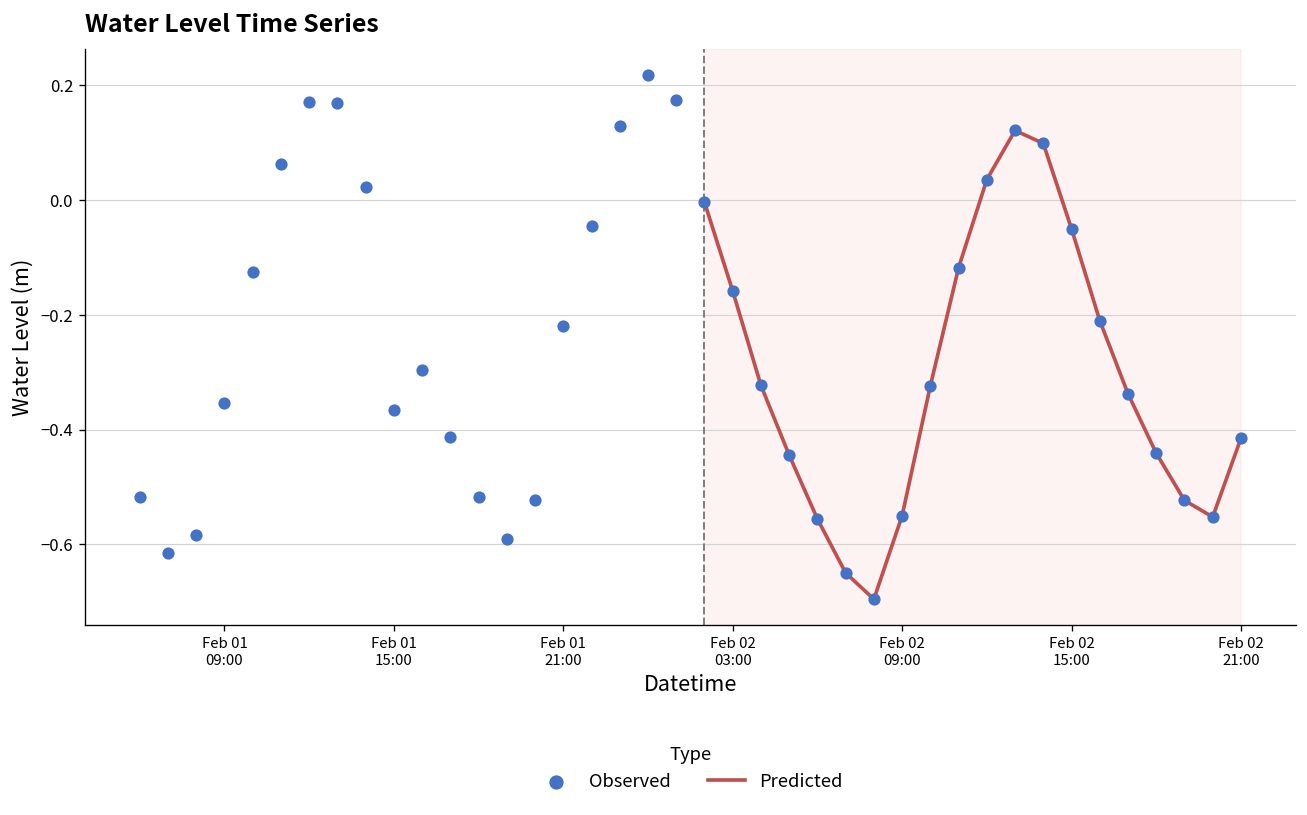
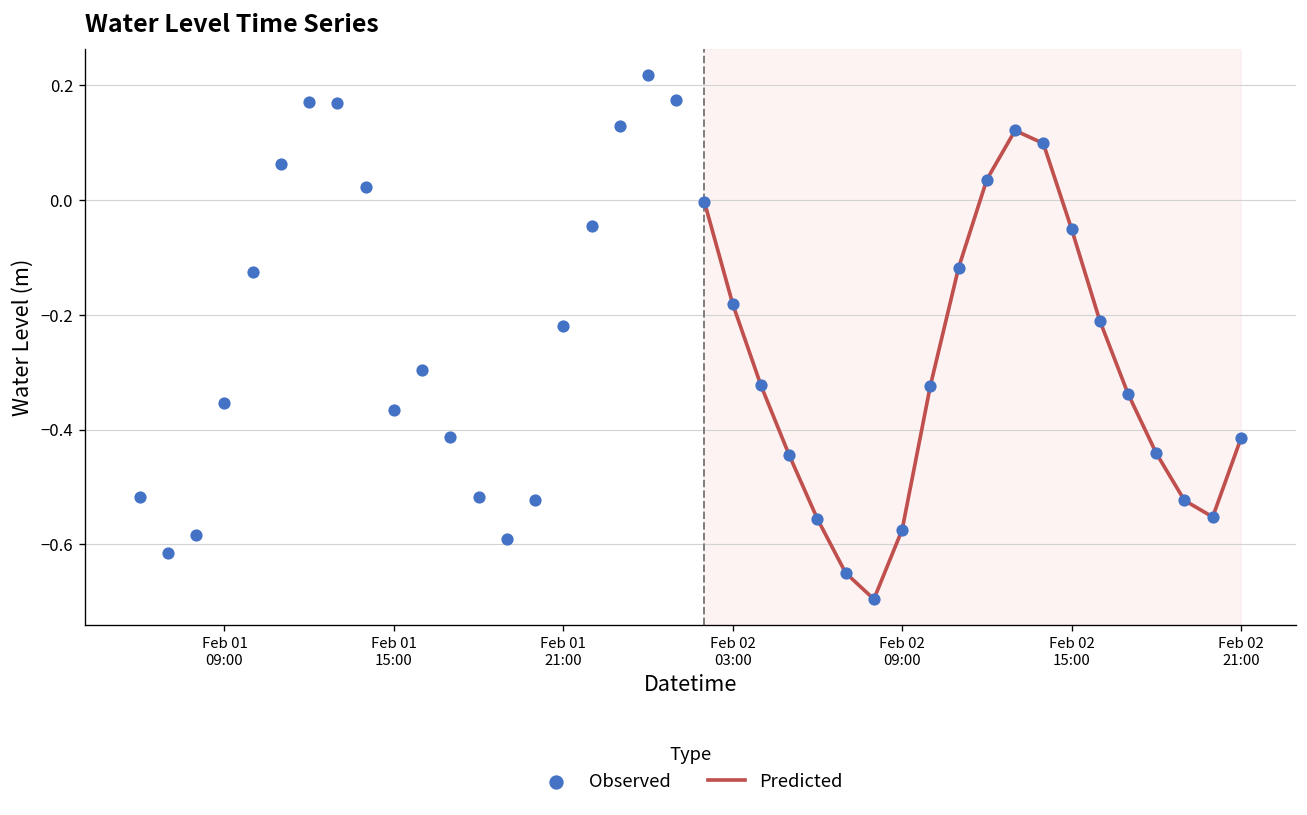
  {
    "Predicted": {
-     "Feb 02 03:00": -0.16,
-     "Feb 02 09:00": -0.55,
+     "Feb 02 03:00": -0.18,
+     "Feb 02 09:00": -0.57,
      "Feb 02 15:00": -0.05,
      "Feb 02 21:00": -0.42
    }
  }
